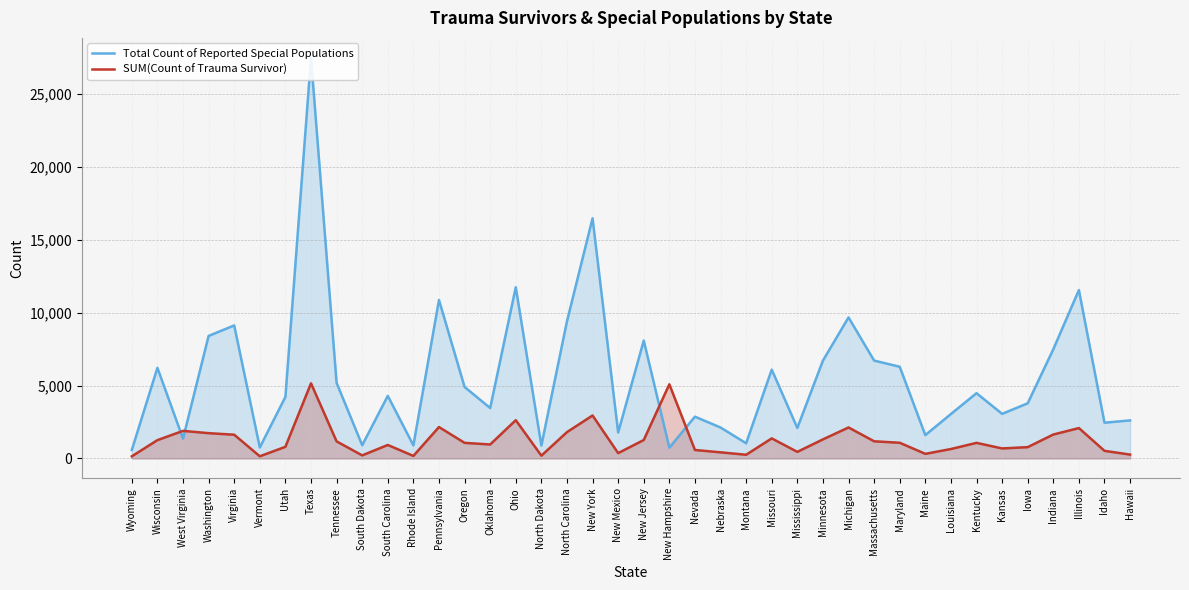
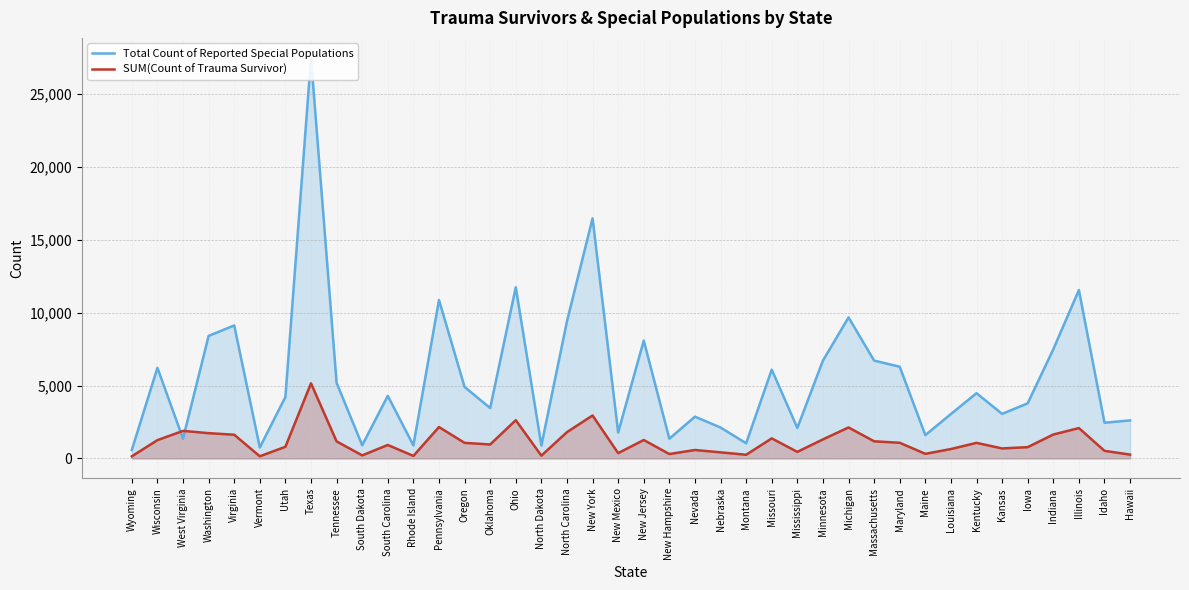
  {
    "Total Count of Reported Special Populations": {
      "Wyoming": "600",
      "Wisconsin": "6,200",
      "West Virginia": "1,400",
      "Washington": "8,400",
      "Virginia": "9,100",
      "Vermont": "800",
      "Utah": "4,200",
      "Tennessee": "5,200",
      "South Dakota": "900",
      "South Carolina": "4,300",
      "Rhode Island": "900",
      "Pennsylvania": "10,900",
      "Oregon": "4,900",
      "Oklahoma": "3,500",
      "Ohio": "11,700",
      "North Dakota": "900",
      "North Carolina": "9,400",
      "New York": "16,500",
      "New Mexico": "1,800",
      "New Jersey": "8,100",
-     "New Hampshire": "700",
+     "New Hampshire": "1,400",
      "Nevada": "2,900",
      "Nebraska": "2,100",
      "Montana": "1,000",
      "Missouri": "6,100",
      "Mississippi": "2,100",
      "Minnesota": "6,700",
      "Michigan": "9,700",
      "Massachusetts": "6,700",
      "Maryland": "6,300",
      "Maine": "1,600",
      "Louisiana": "3,000",
      "Kentucky": "4,500",
      "Kansas": "3,100",
      "Iowa": "3,800",
      "Indiana": "7,500",
      "Illinois": "11,600",
      "Idaho": "2,500",
      "Hawaii": "2,600"
    },
    "SUM(Count of Trauma Survivor)": {
      "Wyoming": "100",
      "Wisconsin": "1,300",
      "West Virginia": "1,900",
      "Washington": "1,700",
      "Virginia": "1,600",
      "Vermont": "100",
      "Utah": "800",
      "Texas": "5,200",
      "Tennessee": "1,200",
      "South Dakota": "200",
      "South Carolina": "900",
      "Rhode Island": "200",
      "Pennsylvania": "2,200",
      "Oregon": "1,100",
      "Oklahoma": "1,000",
      "Ohio": "2,600",
      "North Dakota": "200",
      "North Carolina": "1,800",
      "New York": "2,900",
      "New Mexico": "400",
      "New Jersey": "1,300",
-     "New Hampshire": "5,100",
+     "New Hampshire": "300",
      "Nevada": "600",
      "Nebraska": "400",
      "Montana": "300",
      "Missouri": "1,400",
      "Mississippi": "500",
      "Minnesota": "1,300",
      "Michigan": "2,100",
      "Massachusetts": "1,200",
      "Maryland": "1,100",
      "Maine": "300",
      "Louisiana": "600",
      "Kentucky": "1,100",
      "Kansas": "700",
      "Iowa": "800",
      "Indiana": "1,600",
      "Illinois": "2,100",
      "Idaho": "500",
      "Hawaii": "300"
    }
  }
